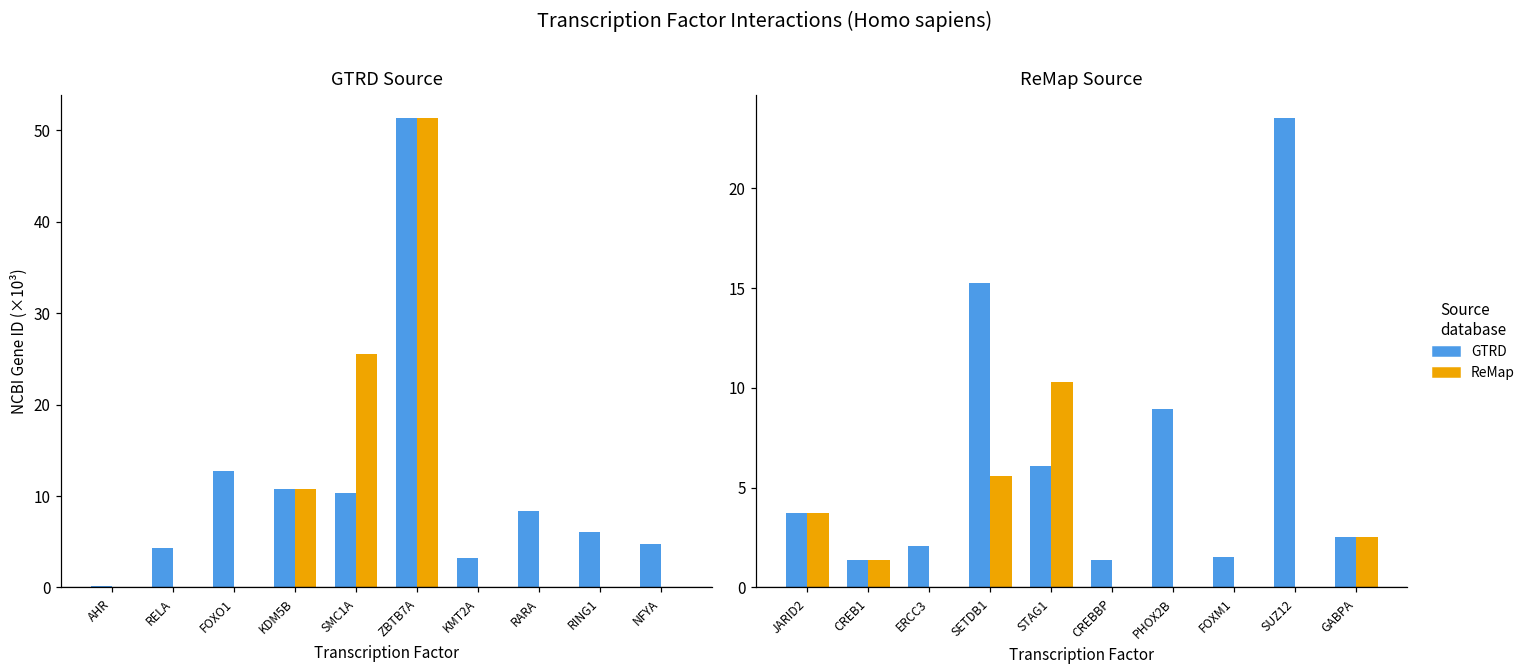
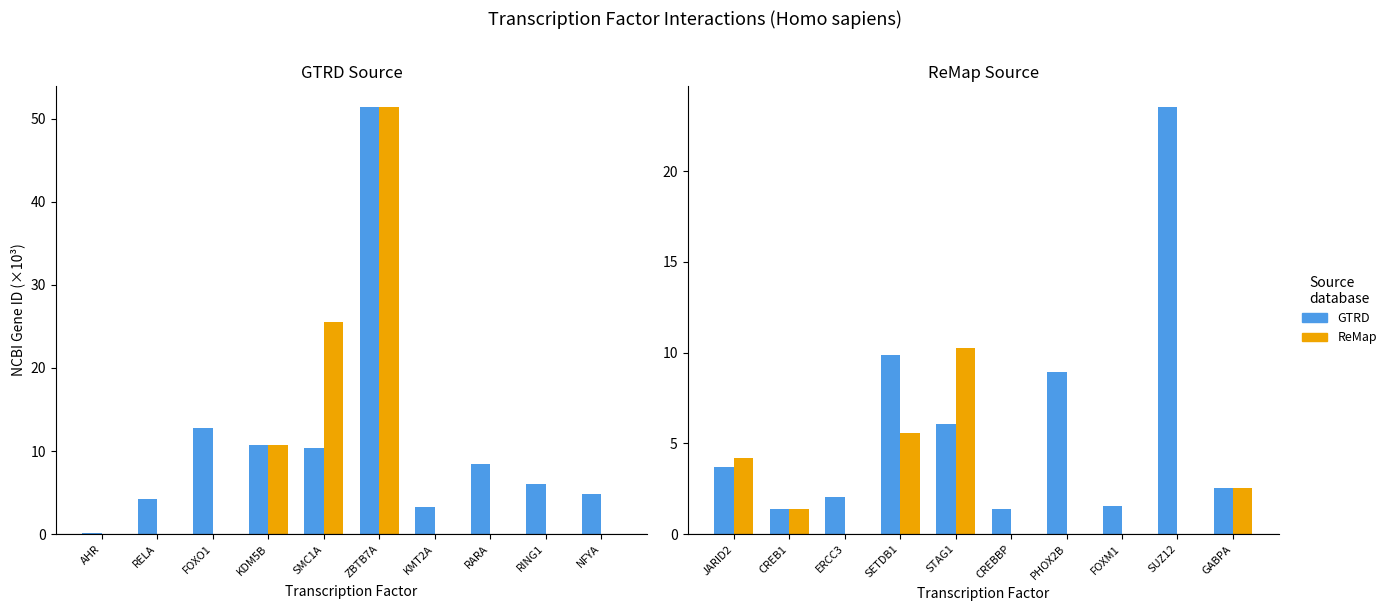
  {
    "GTRD Source": {
      "GTRD": {
        "RELA": 4,
        "FOXO1": 13,
        "KDM5B": 11,
        "SMC1A": 10,
        "ZBTB7A": 51,
        "KMT2A": 3,
        "RARA": 8,
        "RING1": 6,
        "NFYA": 5
      },
      "ReMap": {
        "AHR": 0,
        "RELA": 0,
        "FOXO1": 0,
        "KDM5B": 11,
        "SMC1A": 26,
        "ZBTB7A": 51,
        "KMT2A": 0,
        "RARA": 0,
        "RING1": 0,
        "NFYA": 0
      }
    },
    "ReMap Source": {
      "GTRD": {
        "JARID2": 3.7,
        "CREB1": 1.4,
        "ERCC3": 2.1,
-       "SETDB1": 15.2,
+       "SETDB1": 9.9,
        "STAG1": 6.1,
        "CREBBP": 1.4,
        "PHOX2B": 8.9,
        "FOXM1": 1.5,
        "SUZ12": 23.5,
        "GABPA": 2.6
      },
      "ReMap": {
-       "JARID2": 3.7,
+       "JARID2": 4.2,
        "CREB1": 1.4,
        "ERCC3": 0.0,
        "SETDB1": 5.6,
        "STAG1": 10.3,
        "CREBBP": 0.0,
        "PHOX2B": 0.0,
        "FOXM1": 0.0,
        "SUZ12": 0.0,
        "GABPA": 2.6
      }
    }
  }
